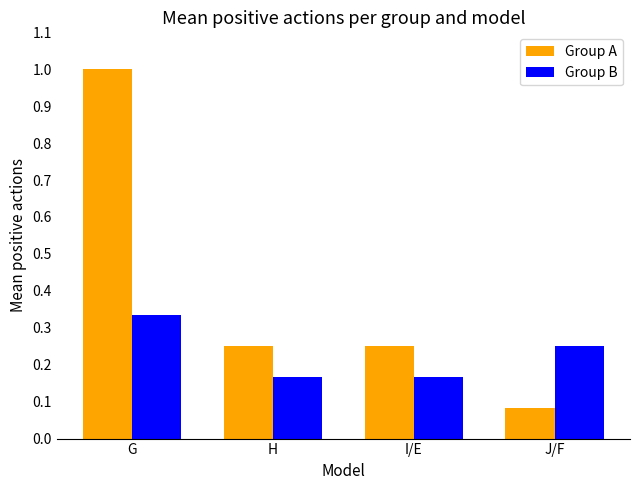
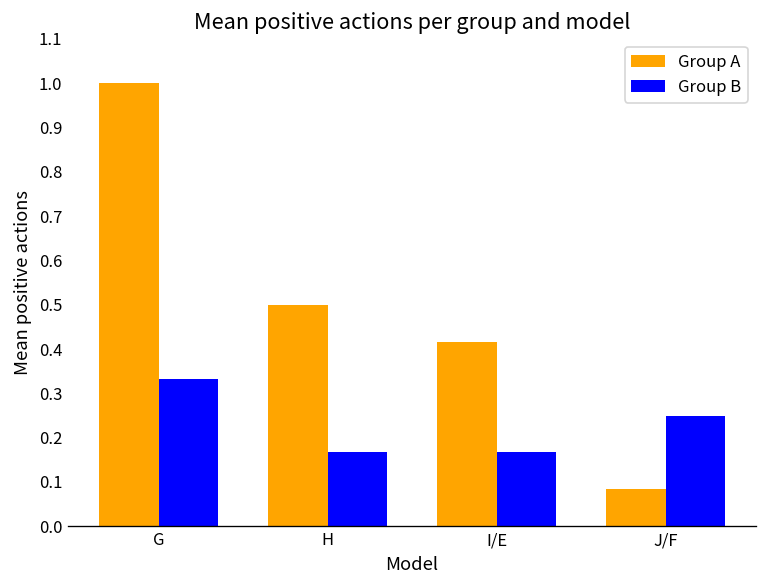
  {
    "Group A": {
      "G": 1.00,
-     "H": 0.25,
-     "I/E": 0.25,
+     "H": 0.50,
+     "I/E": 0.42,
      "J/F": 0.08
    },
    "Group B": {
      "G": 0.33,
      "H": 0.17,
      "I/E": 0.17,
      "J/F": 0.25
    }
  }
